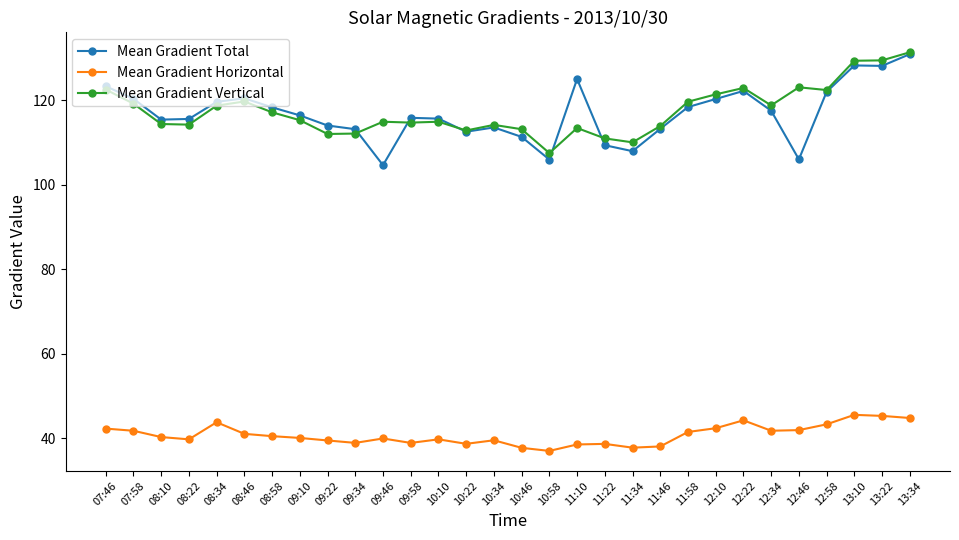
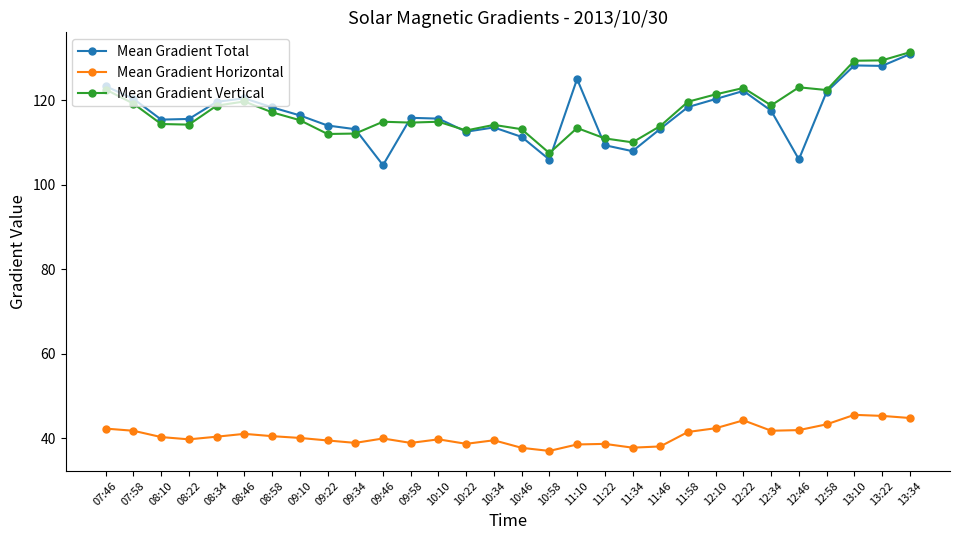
  {
    "Mean Gradient Total": {
      "08:10": 115,
      "08:22": 116,
      "08:58": 118,
      "09:10": 116,
      "09:22": 114,
      "09:34": 113,
      "09:46": 105,
      "09:58": 116,
      "10:10": 116,
      "10:46": 111,
      "10:58": 106,
      "11:10": 125,
      "11:22": 109,
      "11:34": 108,
      "11:46": 113,
      "11:58": 118,
      "12:10": 120,
      "12:22": 122,
      "12:34": 118,
      "12:46": 106,
      "13:10": 128,
      "13:22": 128
    },
    "Mean Gradient Horizontal": {
      "07:46": 42,
      "07:58": 42,
      "08:10": 40,
      "08:22": 40,
-     "08:34": 44,
+     "08:34": 40,
      "08:46": 41,
      "08:58": 40,
      "09:10": 40,
      "09:22": 39,
      "09:34": 39,
      "09:46": 40,
      "09:58": 39,
      "10:10": 40,
      "10:22": 39,
      "10:34": 40,
      "10:46": 38,
      "10:58": 37,
      "11:10": 39,
      "11:22": 39,
      "11:34": 38,
      "11:46": 38,
      "11:58": 41,
      "12:10": 42,
      "12:22": 44,
      "12:34": 42,
      "12:46": 42,
      "12:58": 43,
      "13:10": 46,
      "13:22": 45,
      "13:34": 45
    },
    "Mean Gradient Vertical": {
      "08:10": 114,
      "08:22": 114,
      "08:58": 117,
      "09:10": 115,
      "09:22": 112,
      "09:34": 112,
      "09:46": 115,
      "09:58": 115,
      "10:10": 115,
      "10:46": 113,
      "10:58": 107,
      "11:10": 113,
      "11:22": 111,
      "11:34": 110,
      "11:46": 114,
      "11:58": 120,
      "12:10": 121,
      "12:22": 123,
      "12:34": 119,
      "12:46": 123,
      "13:10": 129,
      "13:22": 129
    }
  }
